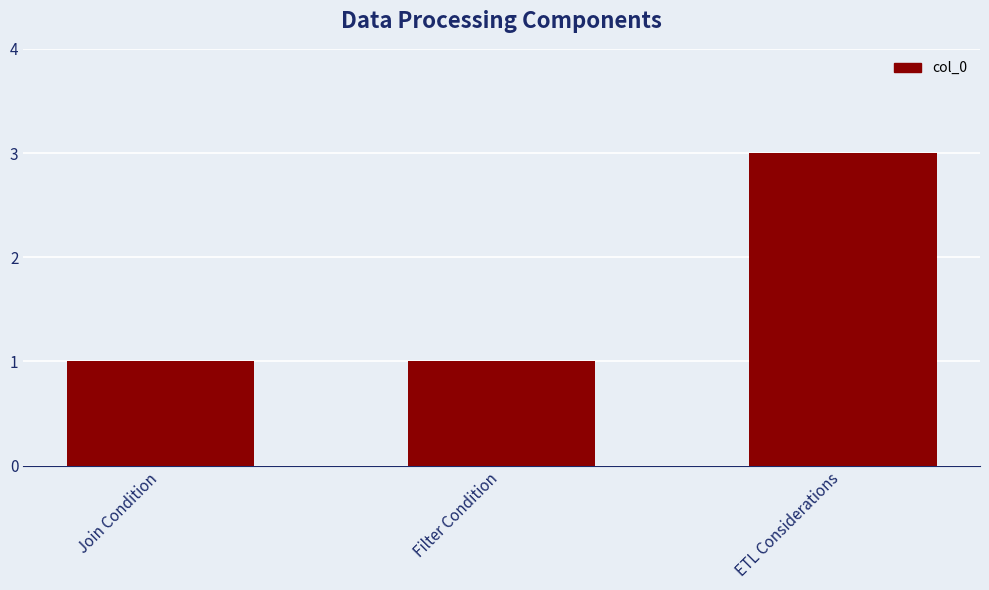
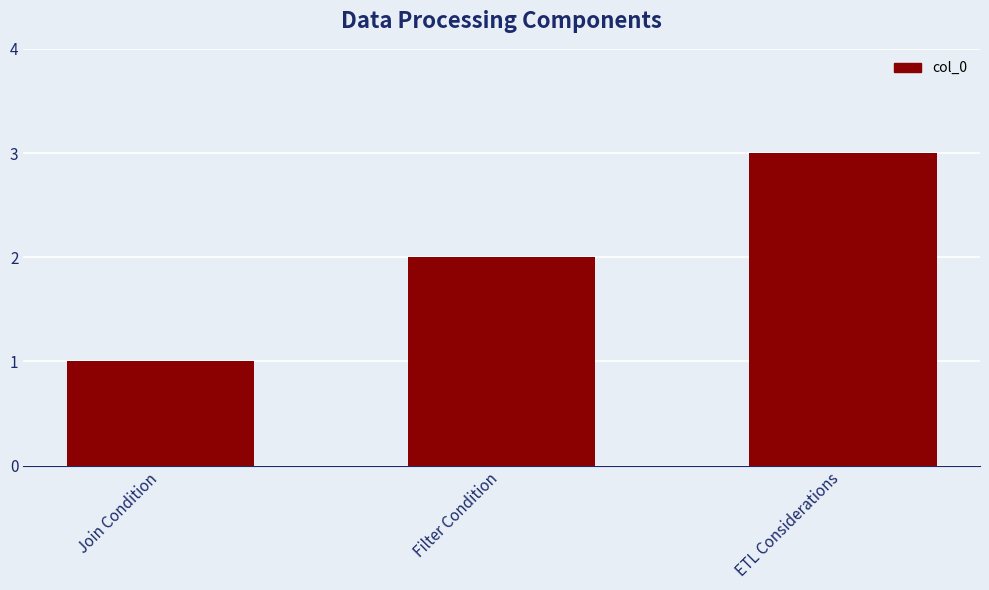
  {
    "Join Condition": 1,
-   "Filter Condition": 1,
+   "Filter Condition": 2,
    "ETL Considerations": 3
  }
